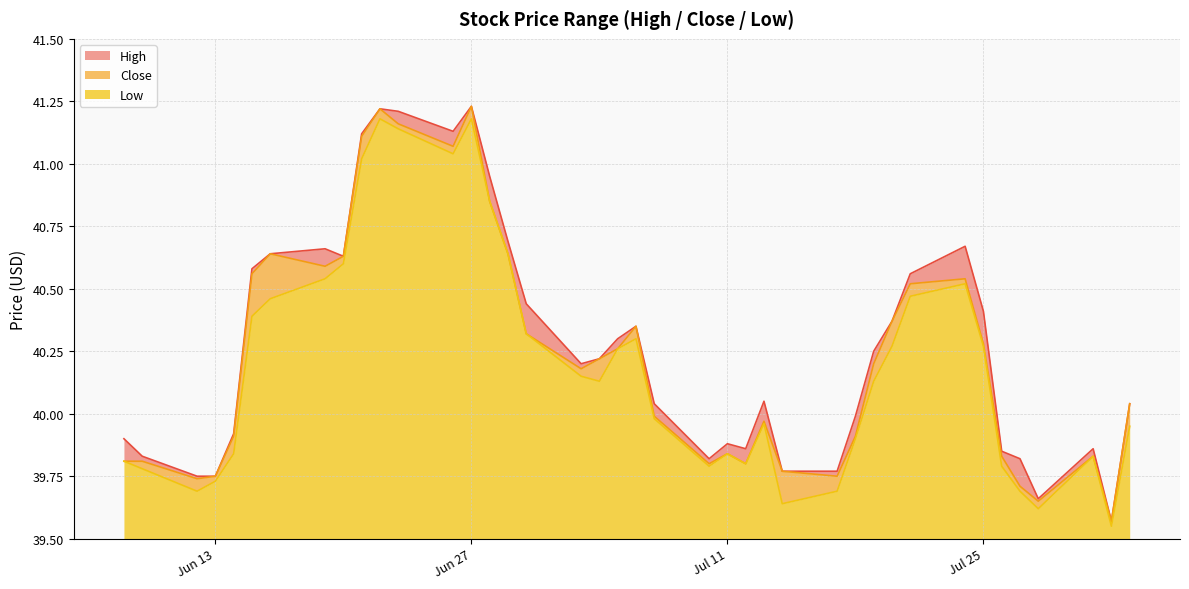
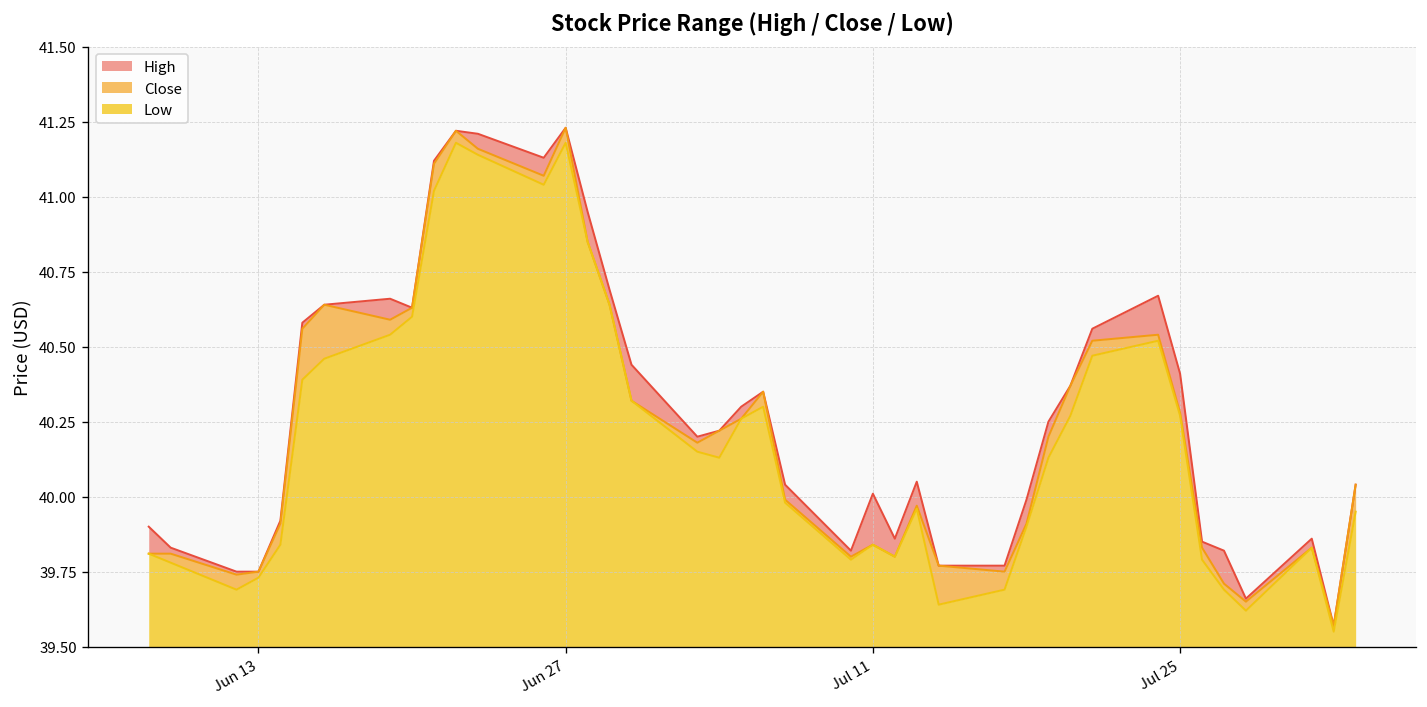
  {
    "High": {
-     "Jul 11": 39.88,
+     "Jul 11": 40.01,
      "Jul 25": 40.41
    }
  }
